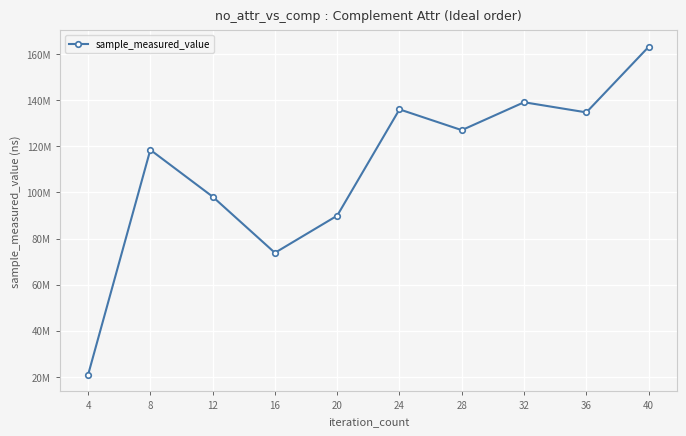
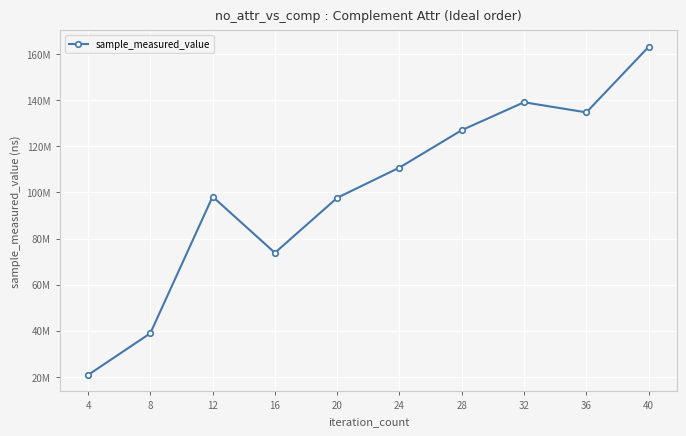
  {
    "4": 21000000,
-   "8": 118000000,
+   "8": 39000000,
    "12": 98000000,
    "16": 74000000,
-   "20": 90000000,
-   "24": 136000000,
+   "20": 98000000,
+   "24": 111000000,
    "28": 127000000,
    "32": 139000000,
    "36": 135000000,
    "40": 163000000
  }
